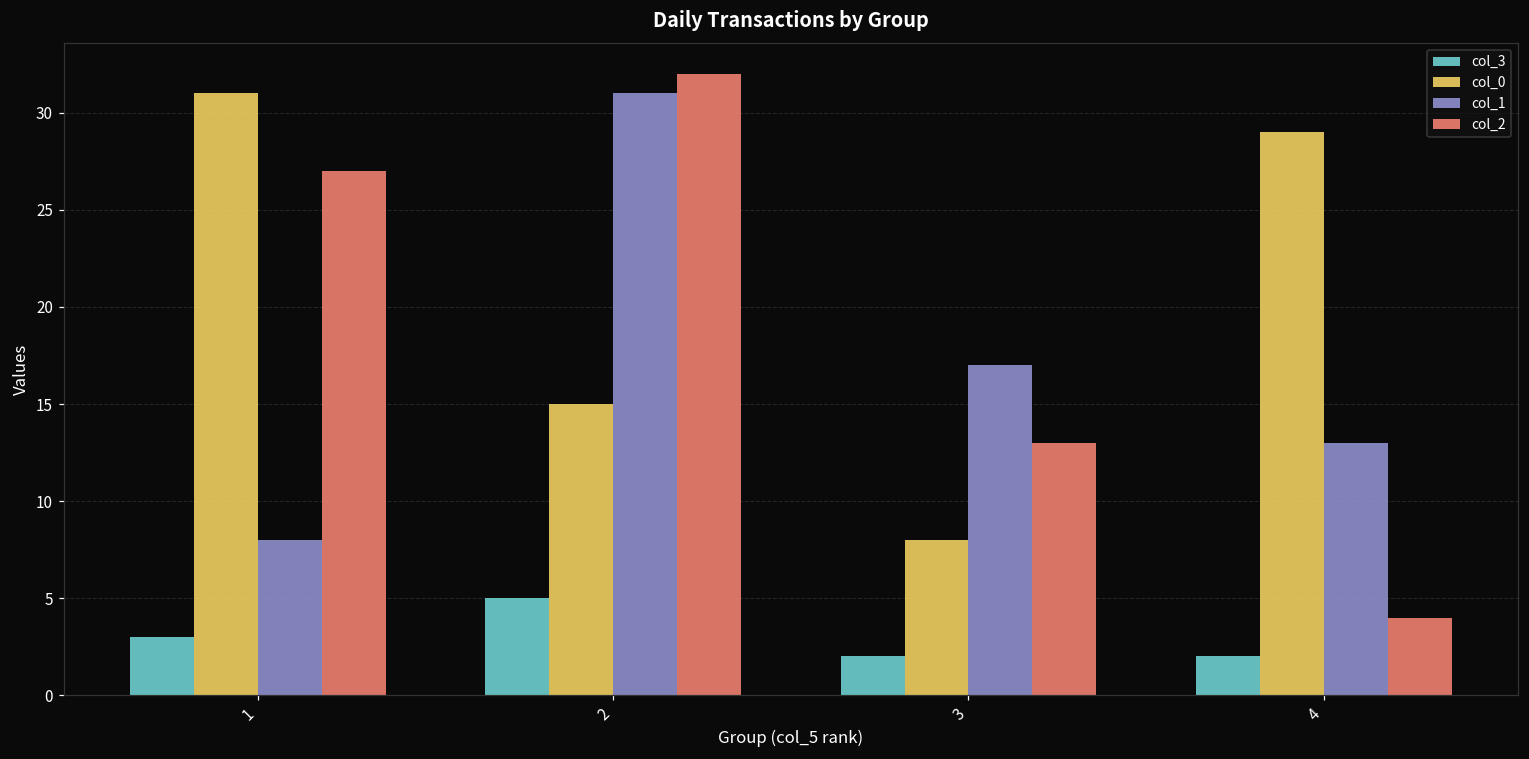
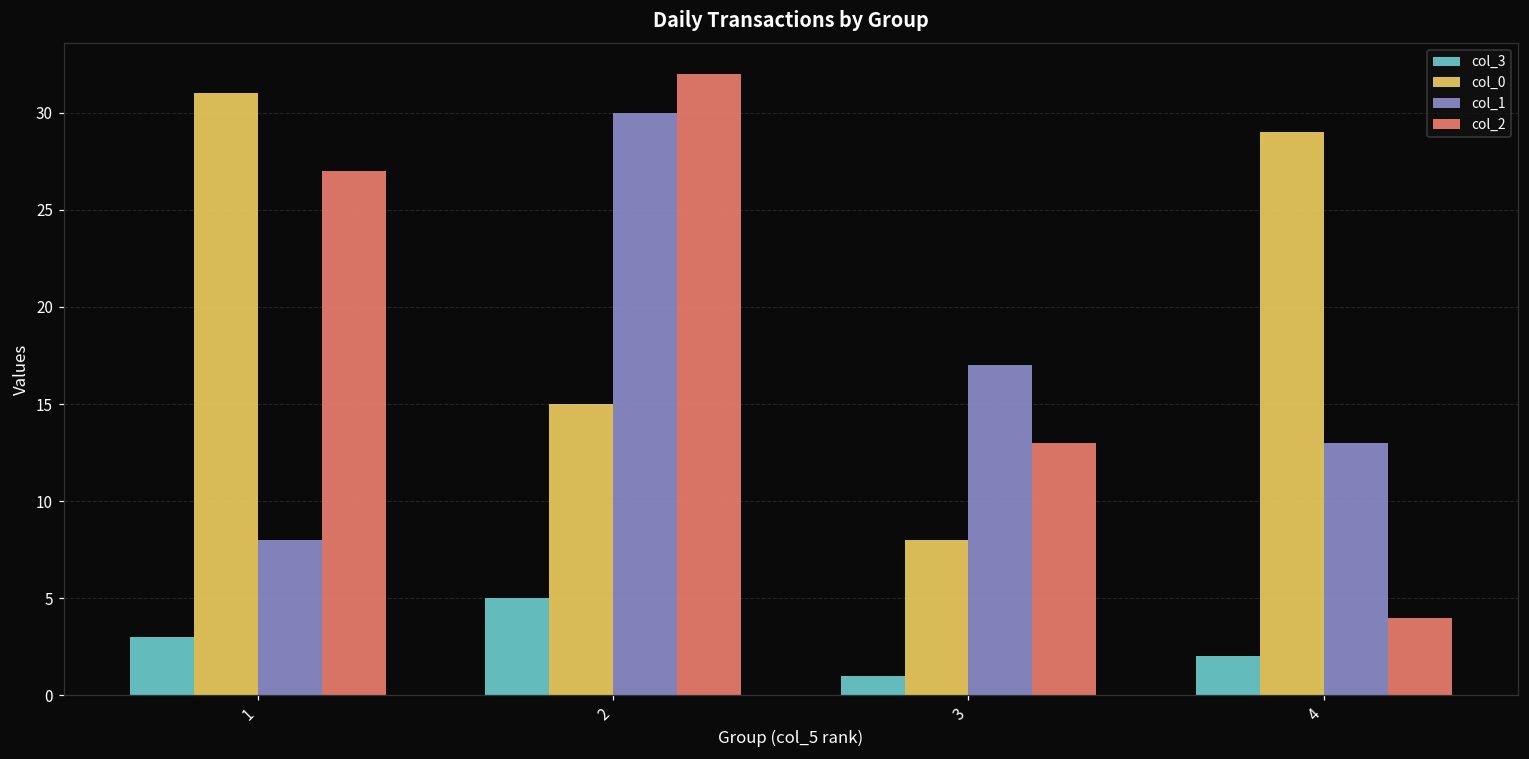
  {
    "col_3": {
      "1": 3,
      "2": 5,
-     "3": 2,
+     "3": 1,
      "4": 2
    },
    "col_0": {
      "1": 31,
      "2": 15,
      "3": 8,
      "4": 29
    },
    "col_1": {
      "1": 8,
-     "2": 31,
+     "2": 30,
      "3": 17,
      "4": 13
    },
    "col_2": {
      "1": 27,
      "2": 32,
      "3": 13,
      "4": 4
    }
  }
